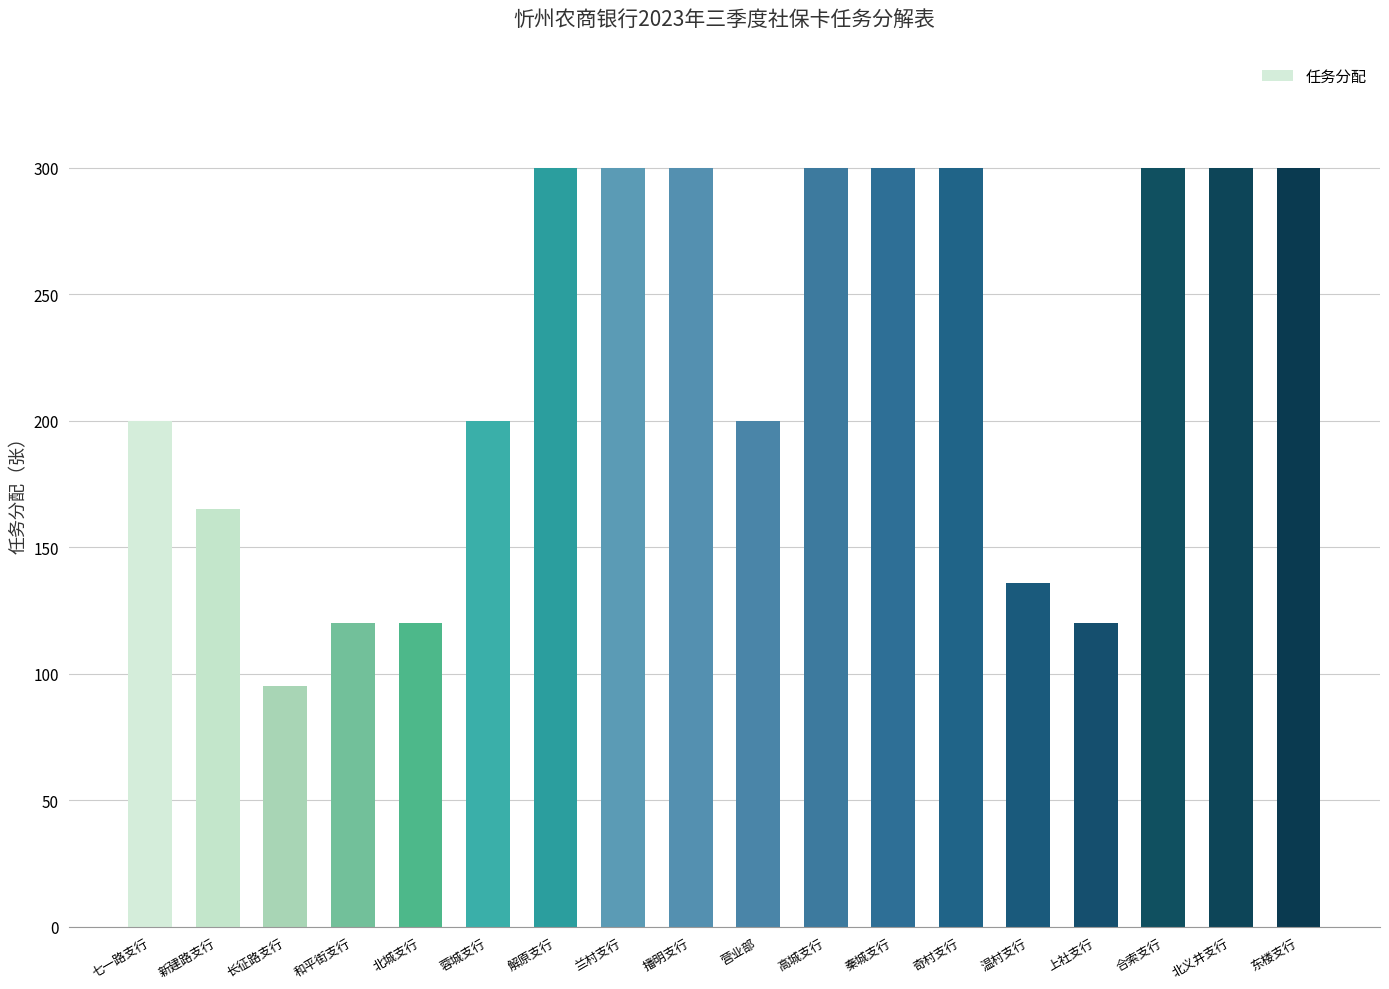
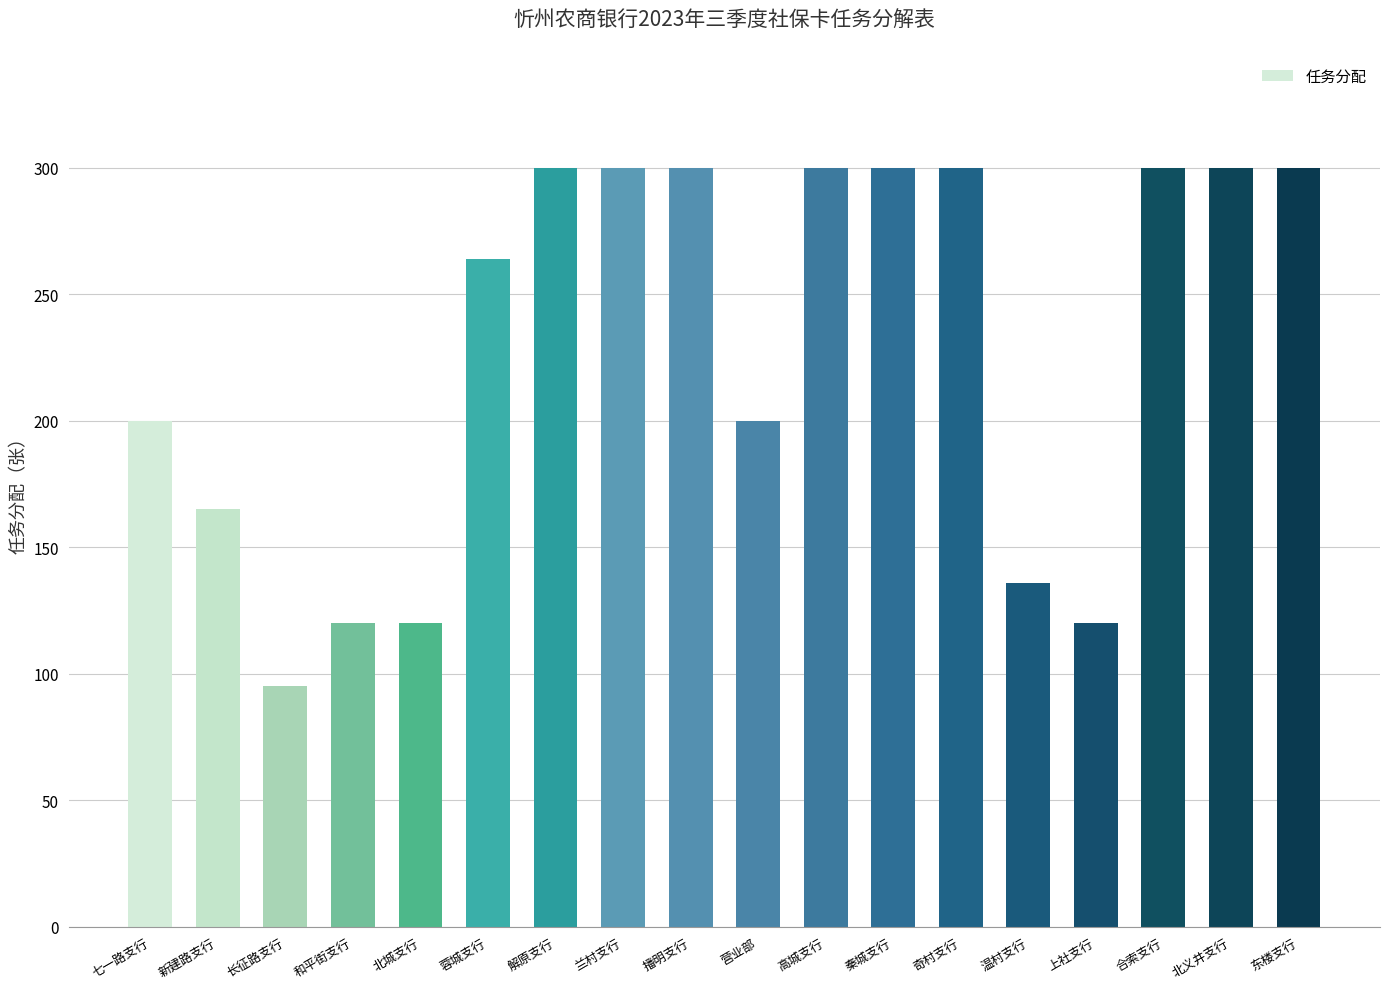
  {
    "七一路支行": 200,
    "新建路支行": 165,
    "长征路支行": 95,
    "和平街支行": 120,
    "北城支行": 120,
-   "蓉城支行": 200,
+   "蓉城支行": 264,
    "解原支行": 300,
    "兰村支行": 300,
    "播明支行": 300,
    "营业部": 200,
    "高城支行": 300,
    "秦城支行": 300,
    "奇村支行": 300,
    "温村支行": 136,
    "上社支行": 120,
    "合索支行": 300,
    "北义井支行": 300,
    "东楼支行": 300
  }
